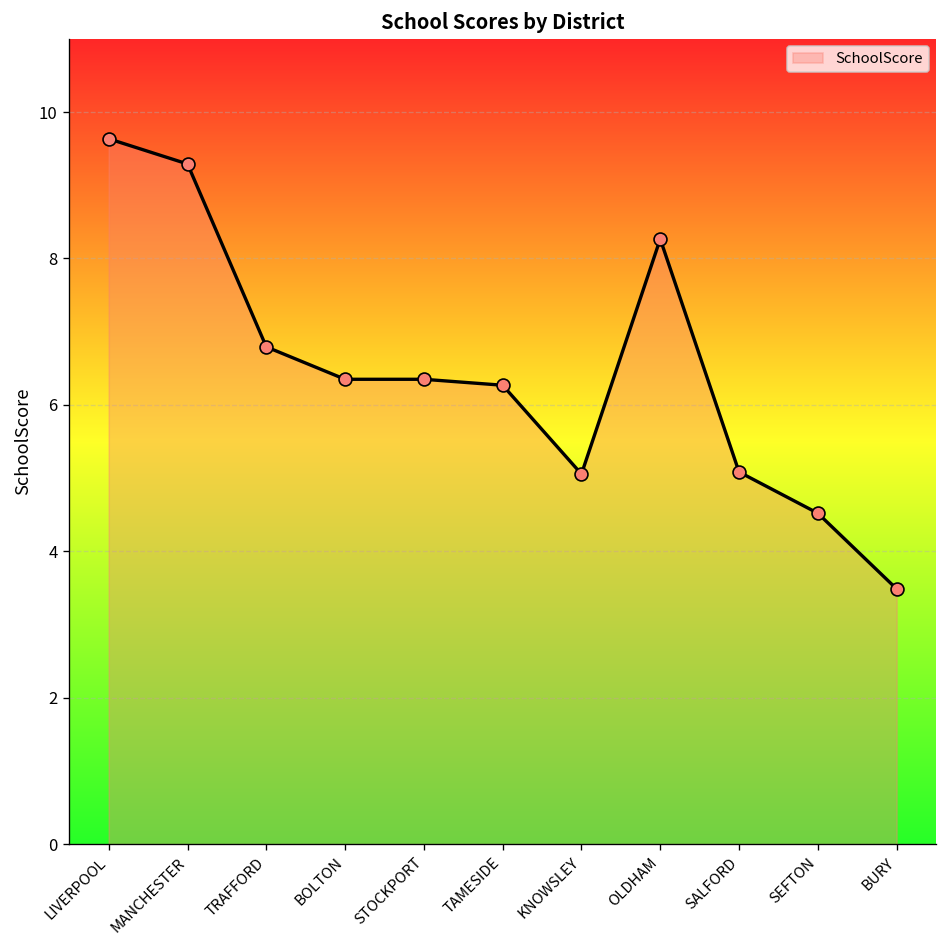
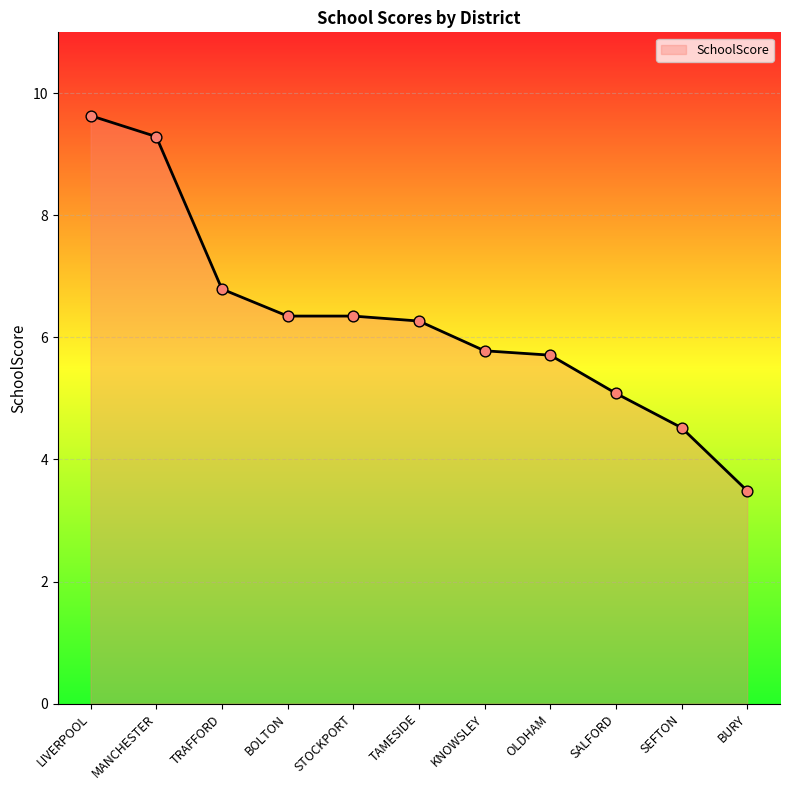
  {
    "LIVERPOOL": 9.6,
    "MANCHESTER": 9.3,
    "TRAFFORD": 6.8,
    "BOLTON": 6.4,
    "STOCKPORT": 6.4,
    "TAMESIDE": 6.3,
-   "KNOWSLEY": 5.1,
-   "OLDHAM": 8.3,
+   "KNOWSLEY": 5.8,
+   "OLDHAM": 5.7,
    "SALFORD": 5.1,
    "SEFTON": 4.5,
    "BURY": 3.5
  }
